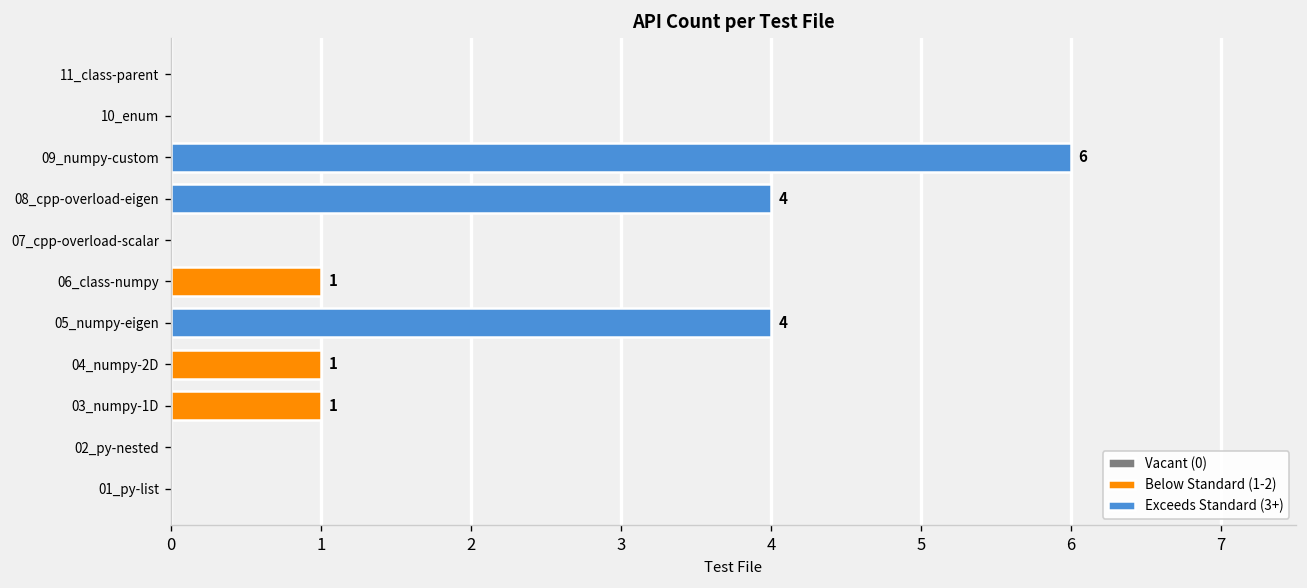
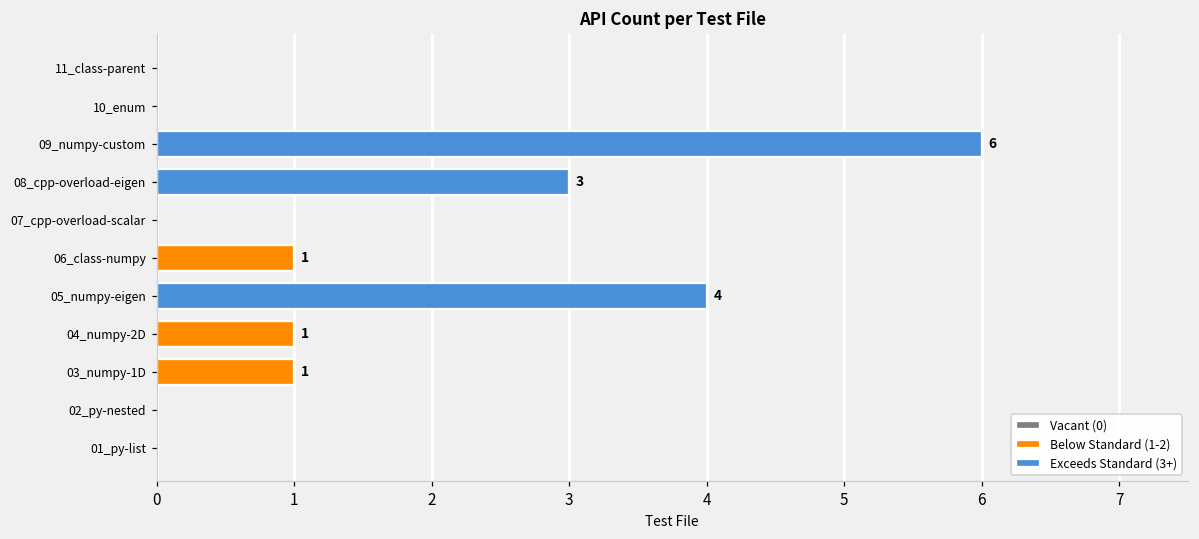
  {
    "Vacant (0)": {
      "11_class-parent": 0.00,
      "10_enum": 0.00,
      "07_cpp-overload-scalar": 0.00,
      "02_py-nested": 0.00,
      "01_py-list": 0.00
    },
    "Below Standard (1-2)": {
      "06_class-numpy": 1,
      "04_numpy-2D": 1,
      "03_numpy-1D": 1
    },
    "Exceeds Standard (3+)": {
      "09_numpy-custom": 6,
-     "08_cpp-overload-eigen": 4,
+     "08_cpp-overload-eigen": 3,
      "05_numpy-eigen": 4
    }
  }
